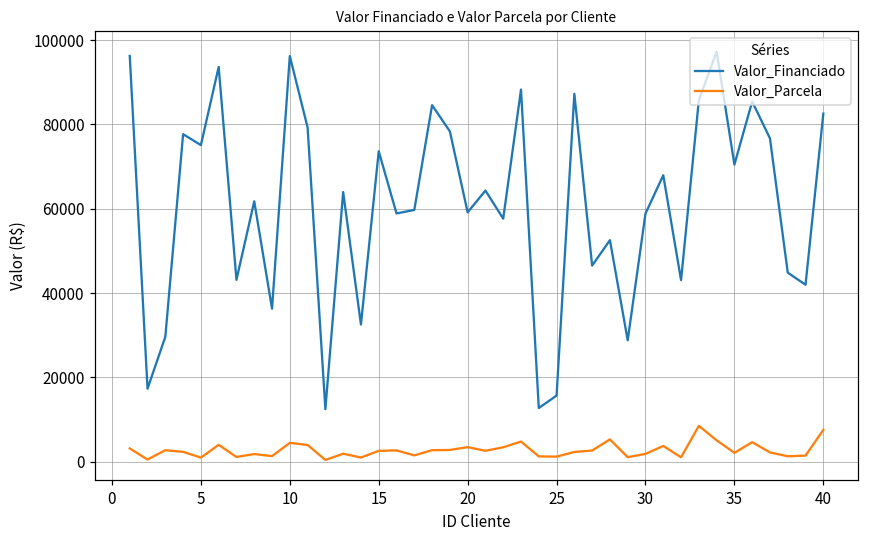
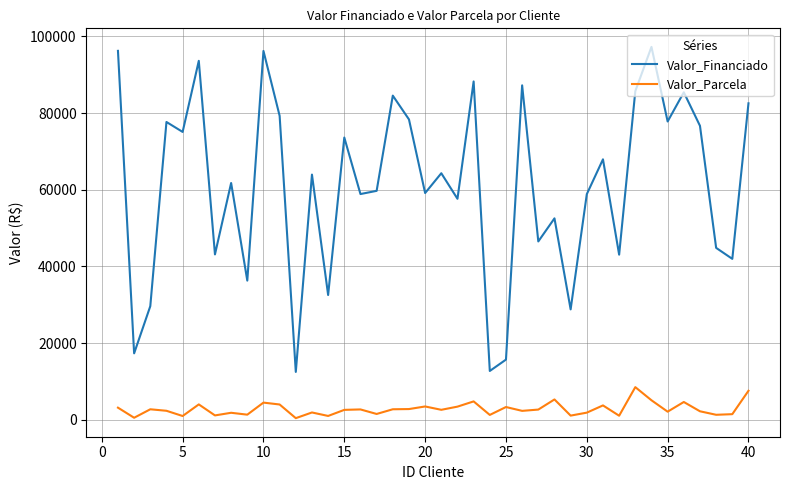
  {
    "Valor_Financiado": {
      "5": 75000,
      "10": 96000,
      "15": 74000,
      "20": 59000,
      "25": 16000,
      "30": 59000,
-     "35": 70000,
+     "35": 78000,
      "40": 83000
    },
    "Valor_Parcela": {
      "5": 1000,
      "10": 4000,
      "15": 3000,
      "20": 3000,
-     "25": 1000,
+     "25": 3000,
      "30": 2000,
      "35": 2000,
      "40": 8000
    }
  }
